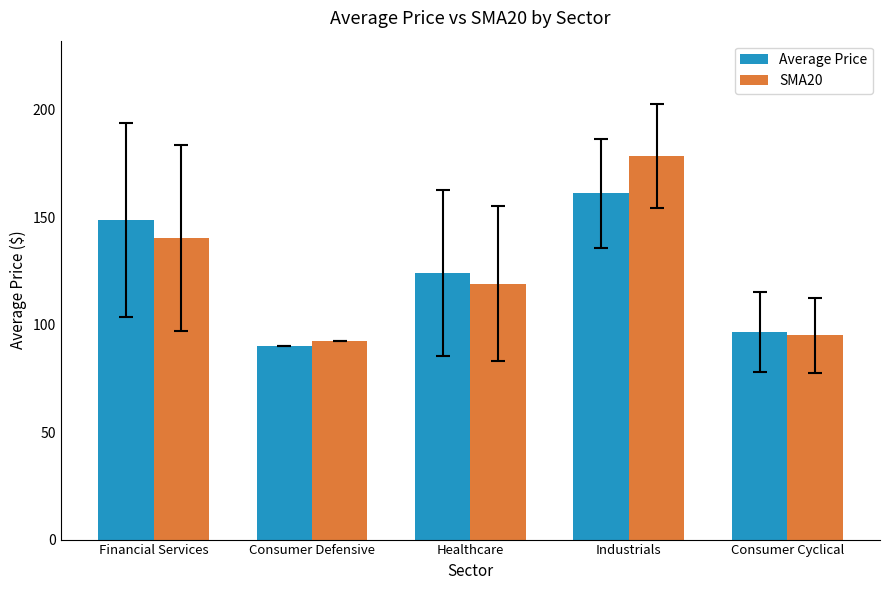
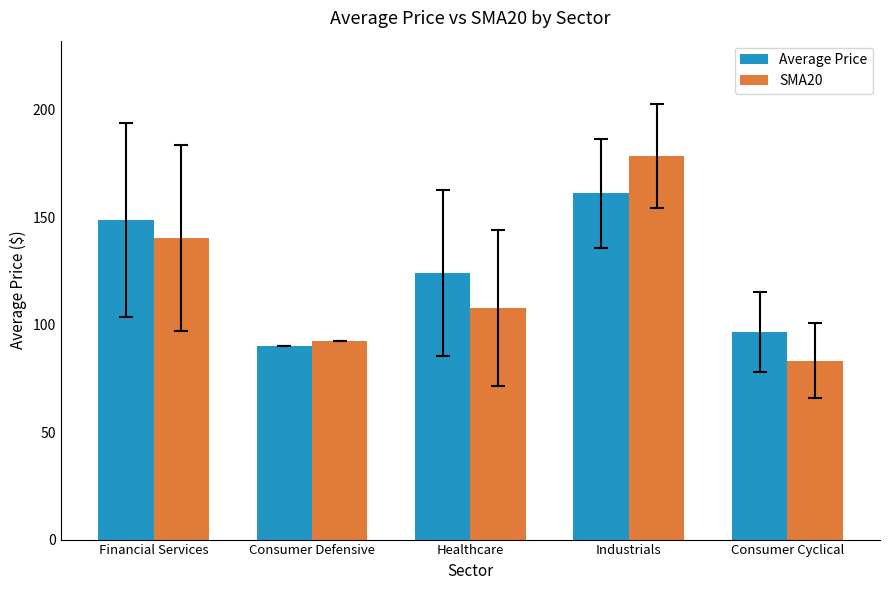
  {
    "SMA20": {
      "Financial Services": 140,
      "Consumer Defensive": 92,
-     "Healthcare": 119,
+     "Healthcare": 108,
      "Industrials": 179,
-     "Consumer Cyclical": 95
+     "Consumer Cyclical": 83
    }
  }
